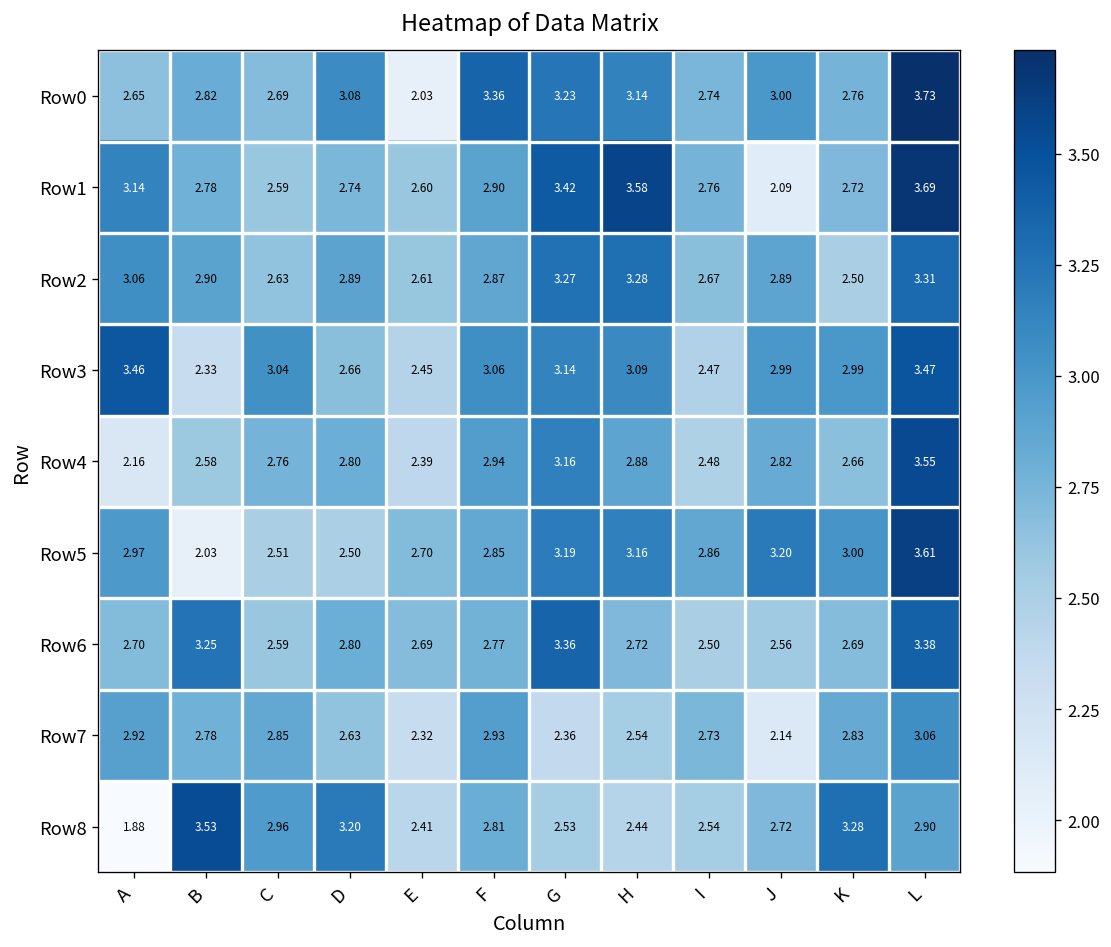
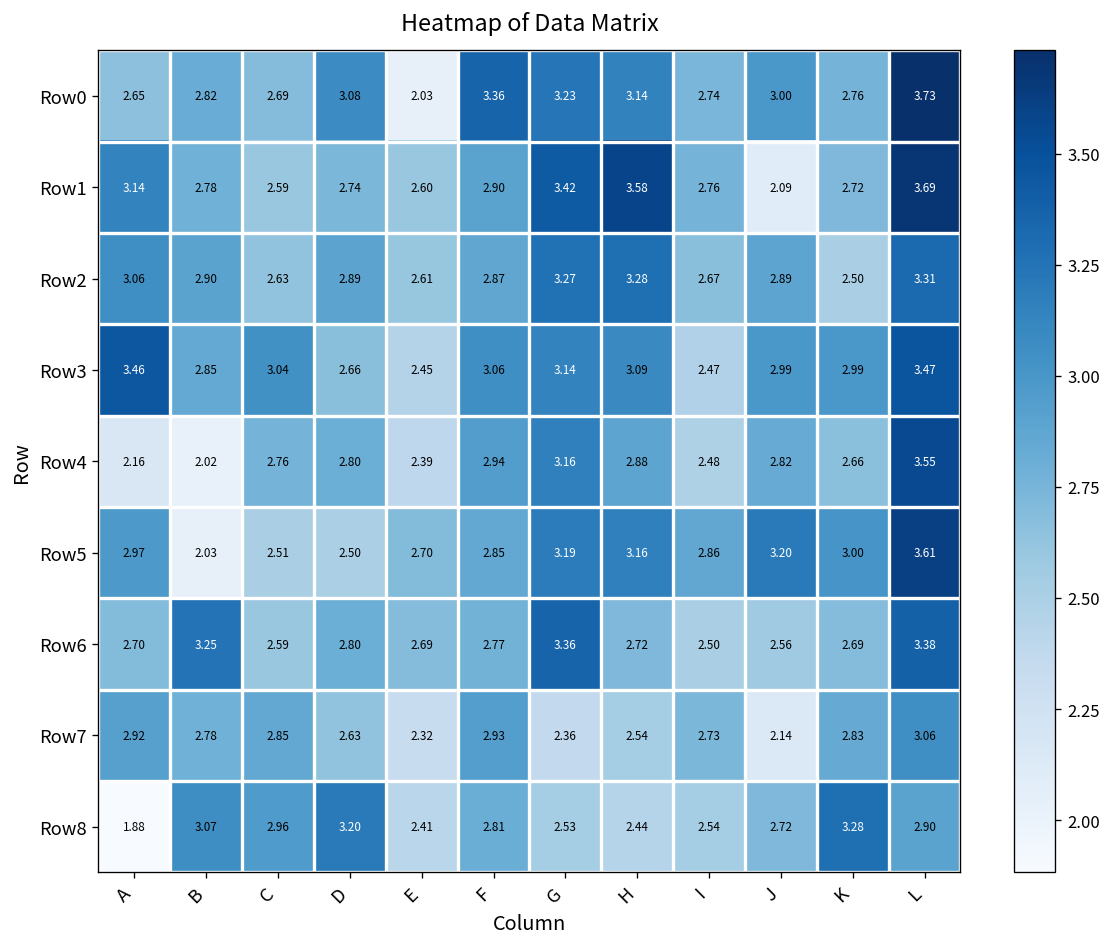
  {
    "Row0": {
      "A": 2.65,
      "B": 2.82,
      "C": 2.69,
      "D": 3.08,
      "E": 2.03,
      "F": 3.36,
      "G": 3.23,
      "H": 3.14,
      "I": 2.74,
      "J": 3.00,
      "K": 2.76,
      "L": 3.73
    },
    "Row1": {
      "A": 3.14,
      "B": 2.78,
      "C": 2.59,
      "D": 2.74,
      "E": 2.60,
      "F": 2.90,
      "G": 3.42,
      "H": 3.58,
      "I": 2.76,
      "J": 2.09,
      "K": 2.72,
      "L": 3.69
    },
    "Row2": {
      "A": 3.06,
      "B": 2.90,
      "C": 2.63,
      "D": 2.89,
      "E": 2.61,
      "F": 2.87,
      "G": 3.27,
      "H": 3.28,
      "I": 2.67,
      "J": 2.89,
      "K": 2.50,
      "L": 3.31
    },
    "Row3": {
      "A": 3.46,
-     "B": 2.33,
+     "B": 2.85,
      "C": 3.04,
      "D": 2.66,
      "E": 2.45,
      "F": 3.06,
      "G": 3.14,
      "H": 3.09,
      "I": 2.47,
      "J": 2.99,
      "K": 2.99,
      "L": 3.47
    },
    "Row4": {
      "A": 2.16,
-     "B": 2.58,
+     "B": 2.02,
      "C": 2.76,
      "D": 2.80,
      "E": 2.39,
      "F": 2.94,
      "G": 3.16,
      "H": 2.88,
      "I": 2.48,
      "J": 2.82,
      "K": 2.66,
      "L": 3.55
    },
    "Row5": {
      "A": 2.97,
      "B": 2.03,
      "C": 2.51,
      "D": 2.50,
      "E": 2.70,
      "F": 2.85,
      "G": 3.19,
      "H": 3.16,
      "I": 2.86,
      "J": 3.20,
      "K": 3.00,
      "L": 3.61
    },
    "Row6": {
      "A": 2.70,
      "B": 3.25,
      "C": 2.59,
      "D": 2.80,
      "E": 2.69,
      "F": 2.77,
      "G": 3.36,
      "H": 2.72,
      "I": 2.50,
      "J": 2.56,
      "K": 2.69,
      "L": 3.38
    },
    "Row7": {
      "A": 2.92,
      "B": 2.78,
      "C": 2.85,
      "D": 2.63,
      "E": 2.32,
      "F": 2.93,
      "G": 2.36,
      "H": 2.54,
      "I": 2.73,
      "J": 2.14,
      "K": 2.83,
      "L": 3.06
    },
    "Row8": {
      "A": 1.88,
-     "B": 3.53,
+     "B": 3.07,
      "C": 2.96,
      "D": 3.20,
      "E": 2.41,
      "F": 2.81,
      "G": 2.53,
      "H": 2.44,
      "I": 2.54,
      "J": 2.72,
      "K": 3.28,
      "L": 2.90
    }
  }
